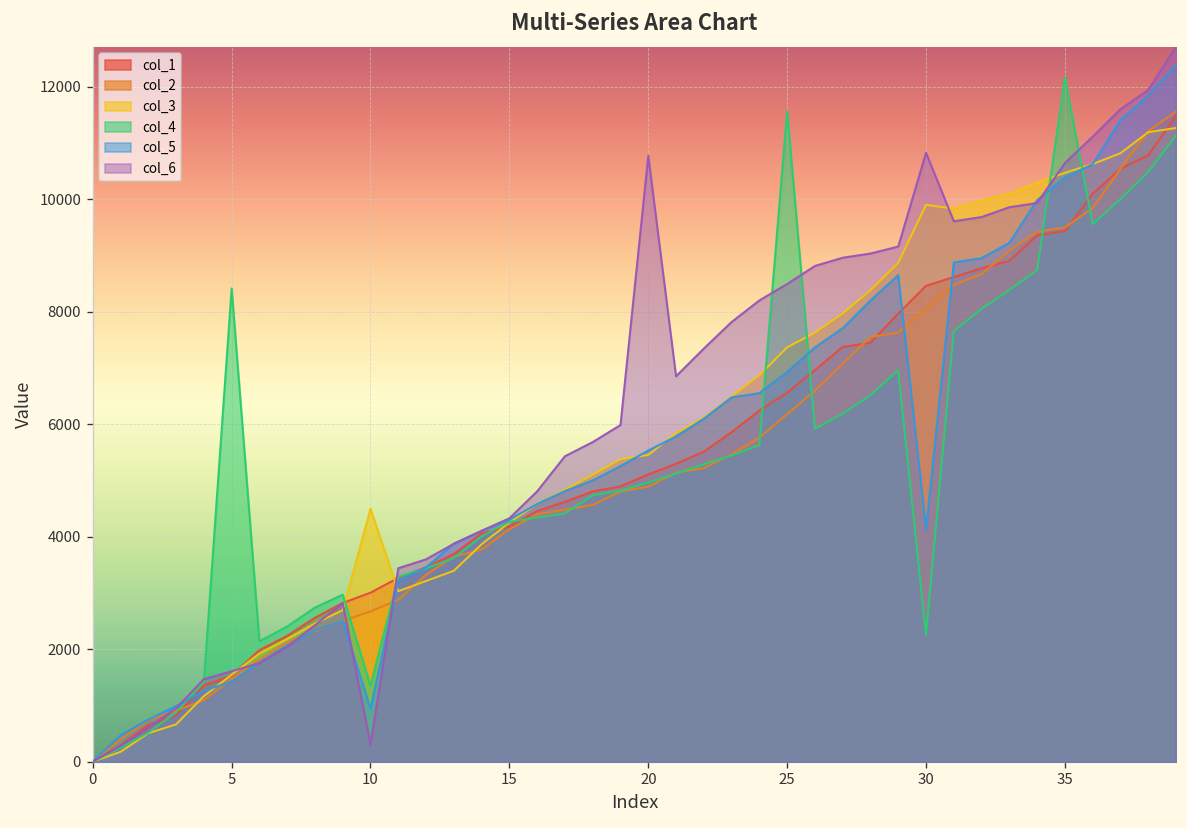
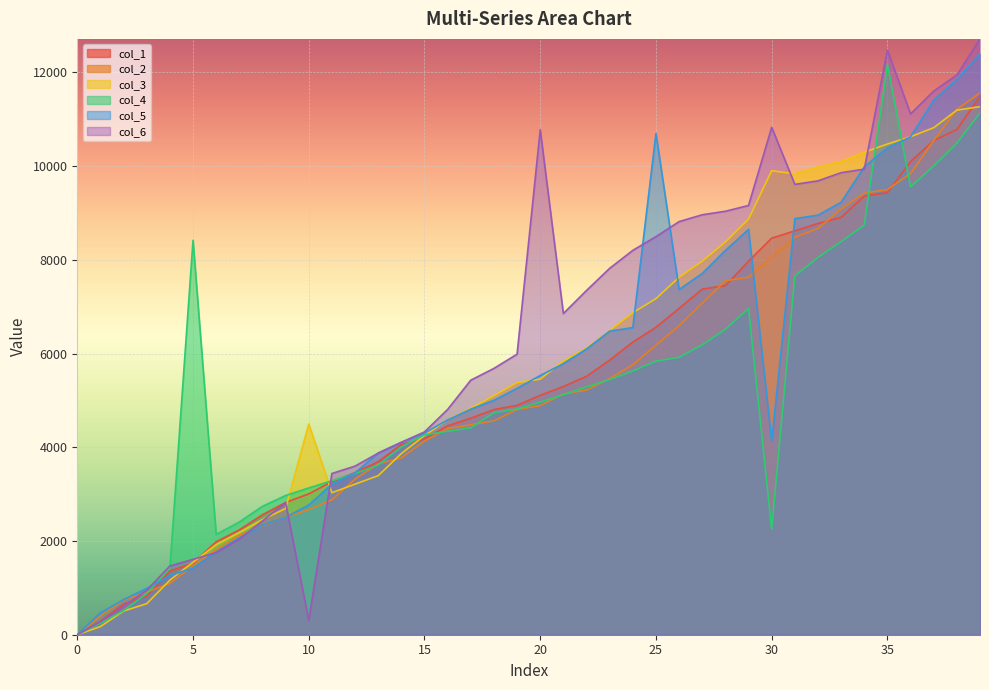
  {
    "col_3": {
      "10": 4500,
      "20": 5500,
-     "25": 7400,
+     "25": 7200,
      "30": 9900,
      "35": 10500
    },
    "col_4": {
      "5": 8400,
-     "10": 1300,
+     "10": 3100,
      "20": 5000,
-     "25": 11600,
+     "25": 5800,
      "30": 2200,
      "35": 12200
    },
    "col_5": {
-     "10": 900,
+     "10": 2800,
      "20": 5500,
-     "25": 6900,
+     "25": 10700,
      "30": 4100,
      "35": 10400
    },
    "col_6": {
      "5": 1600,
      "10": 300,
      "20": 10800,
      "25": 8500,
      "30": 10800,
-     "35": 10600
+     "35": 12500
    }
  }
